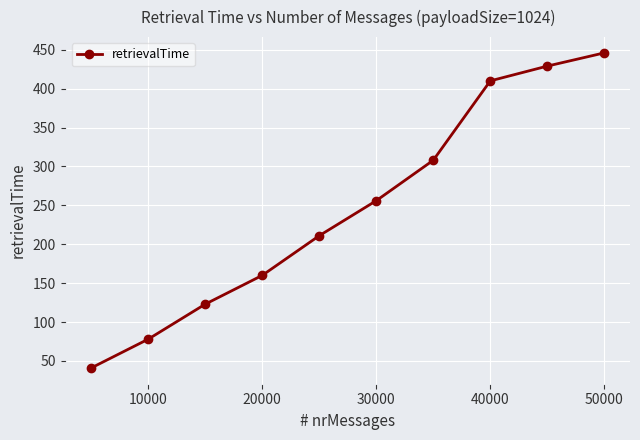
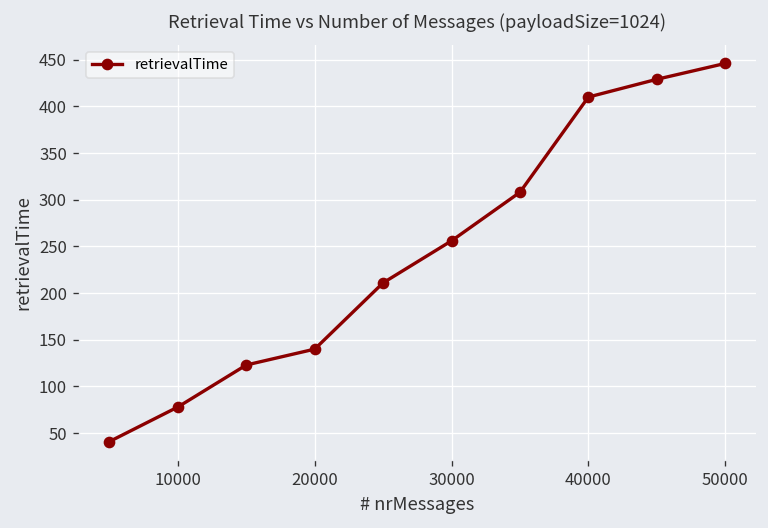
  {
    "10000": 80,
-   "20000": 160,
+   "20000": 140,
    "30000": 260,
    "40000": 410,
    "50000": 450
  }
